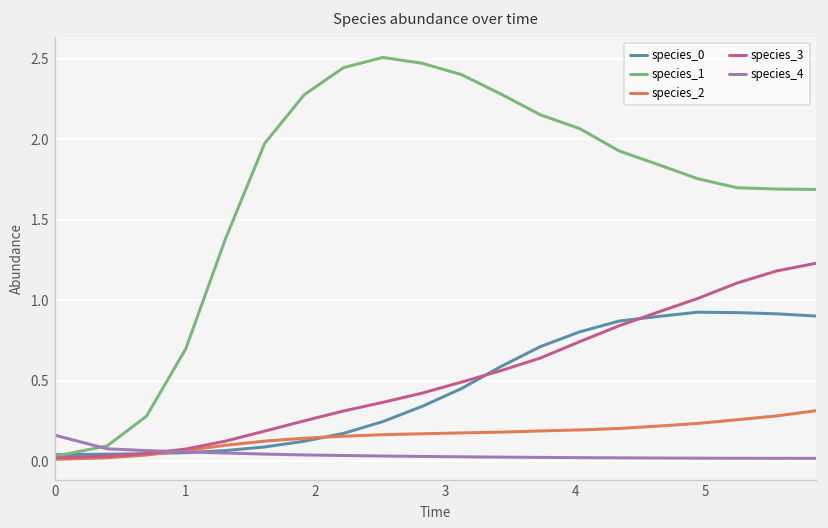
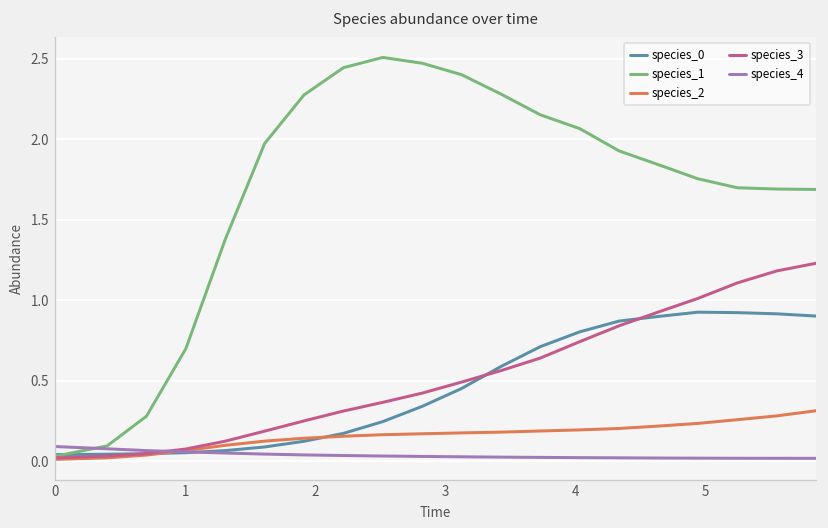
  {
    "species_4": {
-     "0": 0.16
+     "0": 0.09
    }
  }
